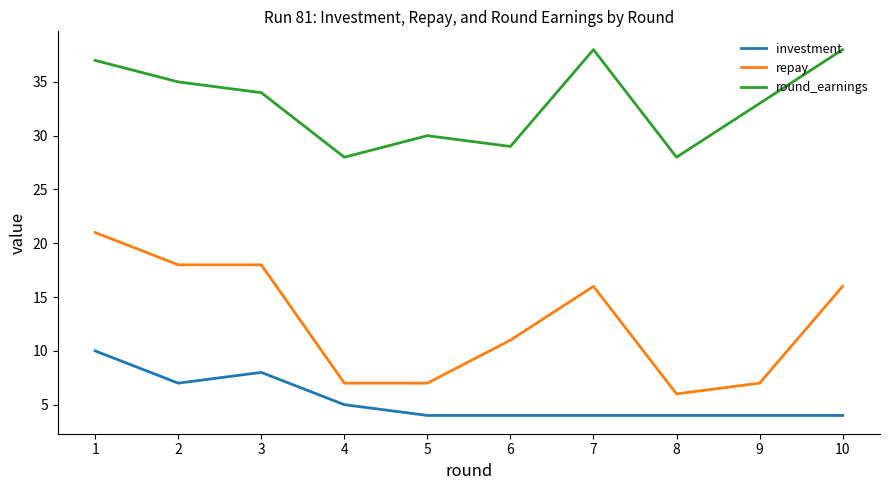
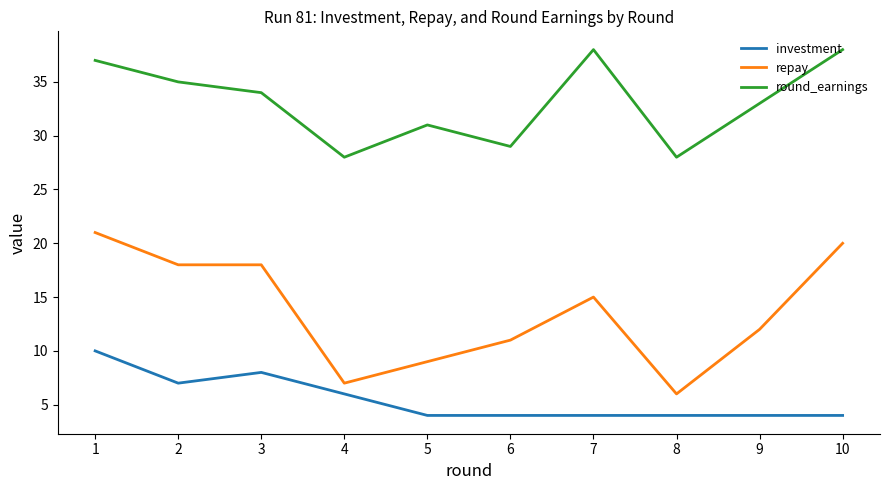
  {
    "investment": {
      "1": 10,
      "2": 7,
      "3": 8,
-     "4": 5,
+     "4": 6,
      "5": 4,
      "6": 4,
      "7": 4,
      "8": 4,
      "9": 4,
      "10": 4
    },
    "repay": {
      "1": 21.0,
      "2": 18.0,
      "3": 18.0,
      "4": 7.0,
-     "5": 7.0,
+     "5": 9.0,
      "6": 11.0,
-     "7": 16.0,
+     "7": 15.0,
      "8": 6.0,
-     "9": 7.0,
-     "10": 16.0
+     "9": 12.0,
+     "10": 20.0
    },
    "round_earnings": {
      "1": 37.0,
      "2": 35.0,
      "3": 34.0,
      "4": 28.0,
-     "5": 30.0,
+     "5": 31.0,
      "6": 29.0,
      "7": 38.0,
      "8": 28.0,
      "9": 33.0,
      "10": 38.0
    }
  }
